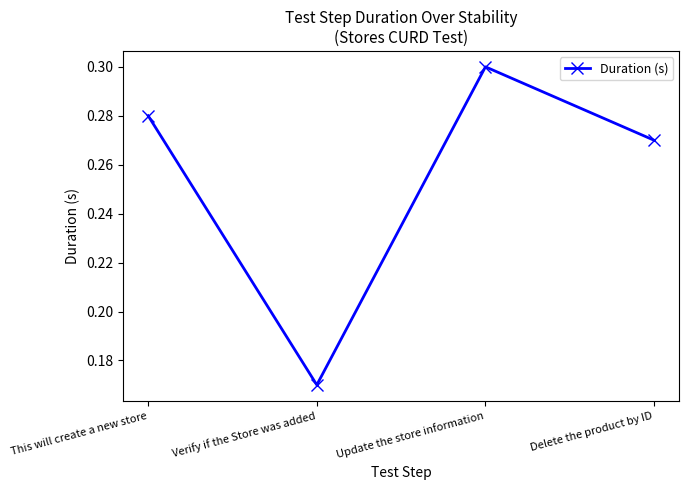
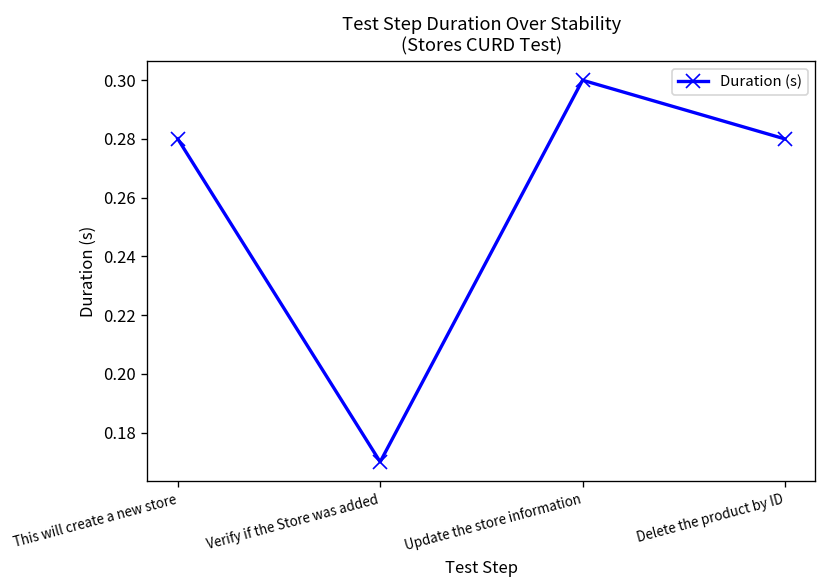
  {
    "This will create a new store": 0.28,
    "Verify if the Store was added": 0.17,
    "Update the store information": 0.30,
-   "Delete the product by ID": 0.27
+   "Delete the product by ID": 0.28
  }
